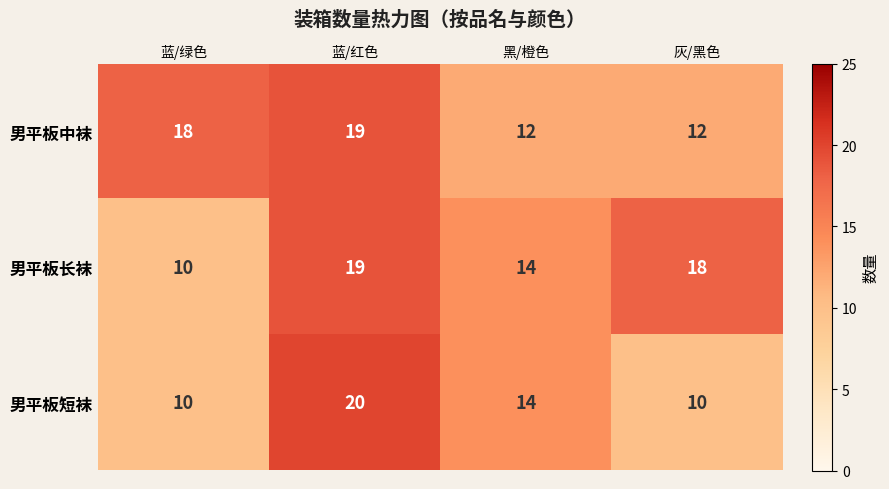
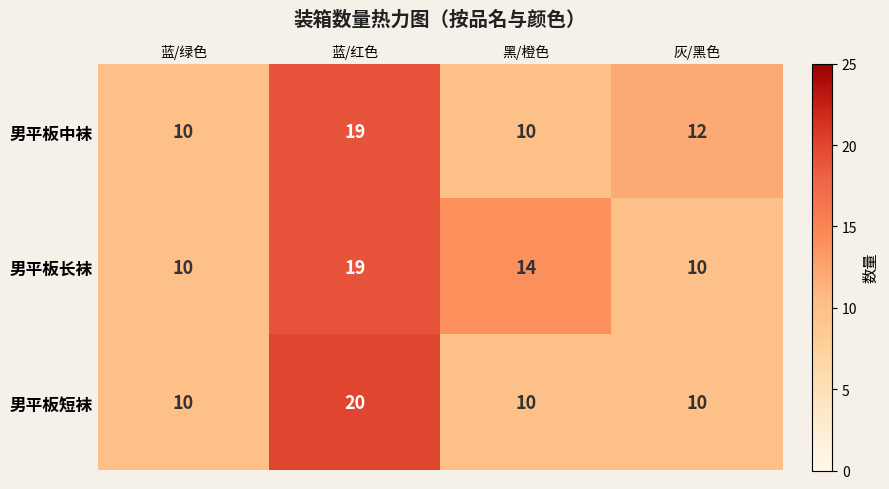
  {
    "男平板中袜": {
-     "蓝/绿色": 18,
+     "蓝/绿色": 10,
      "蓝/红色": 19,
-     "黑/橙色": 12,
+     "黑/橙色": 10,
      "灰/黑色": 12
    },
    "男平板长袜": {
      "蓝/绿色": 10,
      "蓝/红色": 19,
      "黑/橙色": 14,
-     "灰/黑色": 18
+     "灰/黑色": 10
    },
    "男平板短袜": {
      "蓝/绿色": 10,
      "蓝/红色": 20,
-     "黑/橙色": 14,
+     "黑/橙色": 10,
      "灰/黑色": 10
    }
  }
